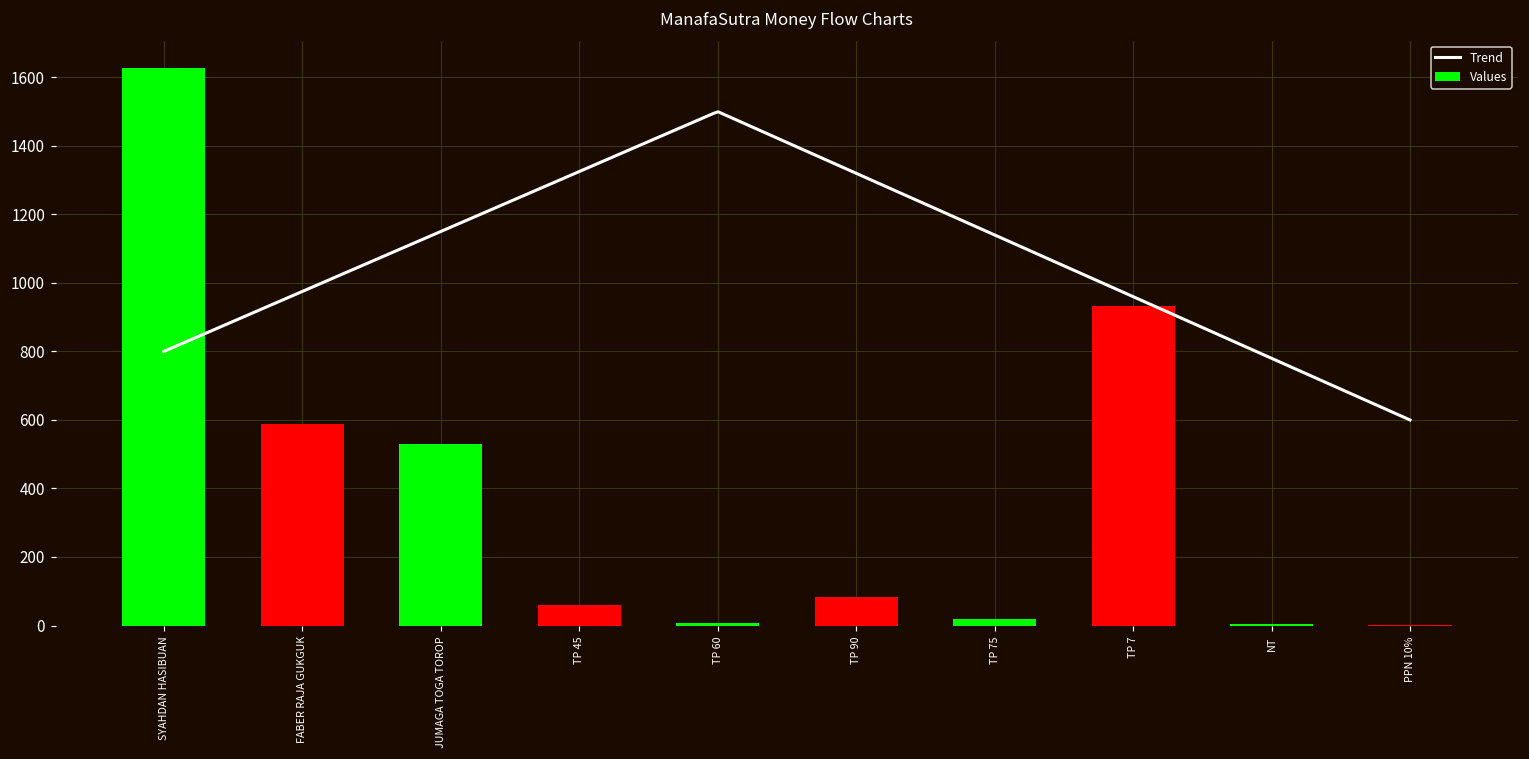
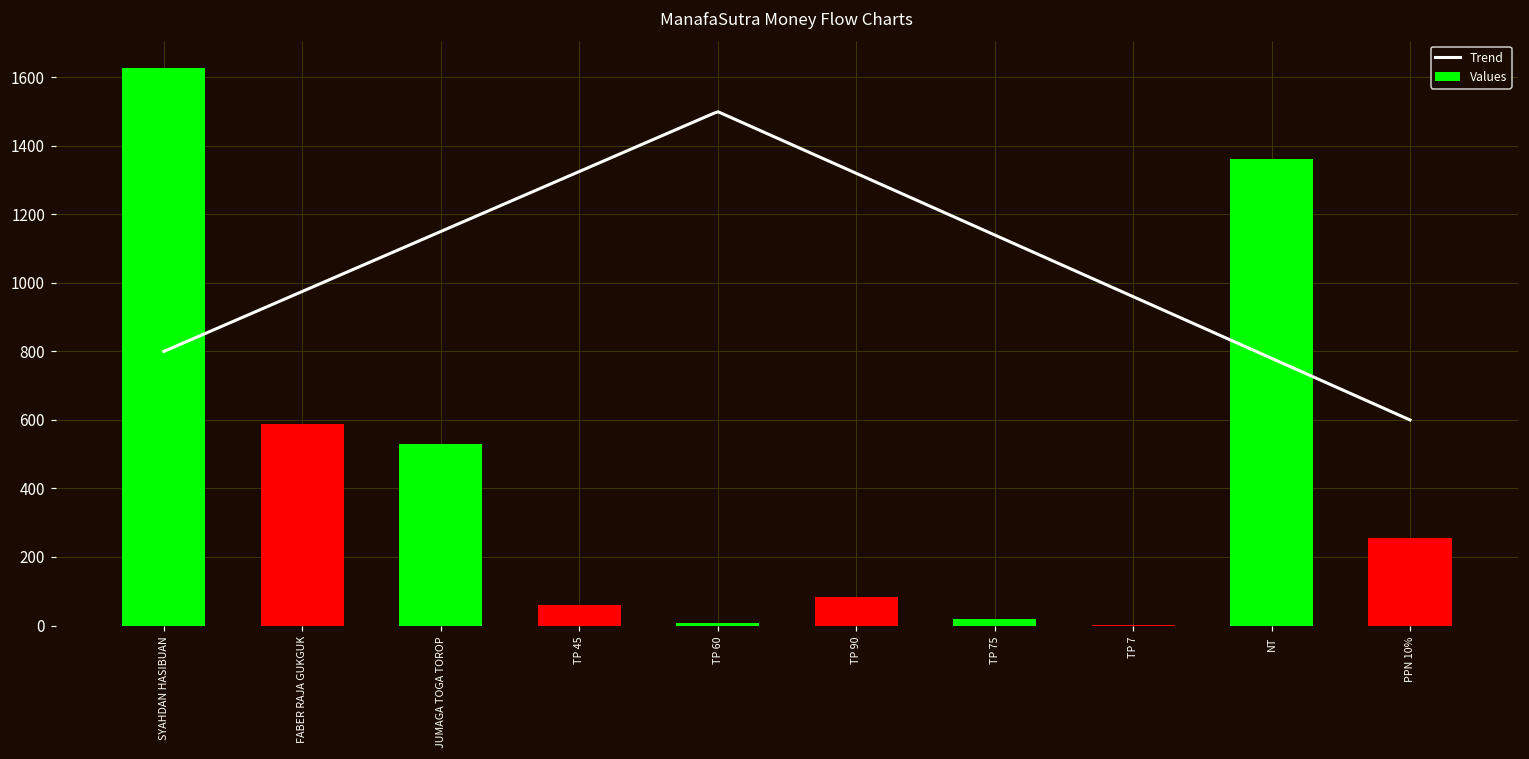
  {
    "Trend": {
      "SYAHDAN HASIBUAN": 800,
      "PPN 10%": 600
    },
    "Values": {
      "SYAHDAN HASIBUAN": 1630,
      "FABER RAJA GUKGUK": 590,
      "JUMAGA TOGA TOROP": 530,
      "TP 45": 60,
      "TP 90": 80,
      "TP 75": 20,
-     "TP 7": 930,
-     "NT": 10,
-     "PPN 10%": 0
+     "TP 7": 0,
+     "NT": 1360,
+     "PPN 10%": 260
    }
  }
